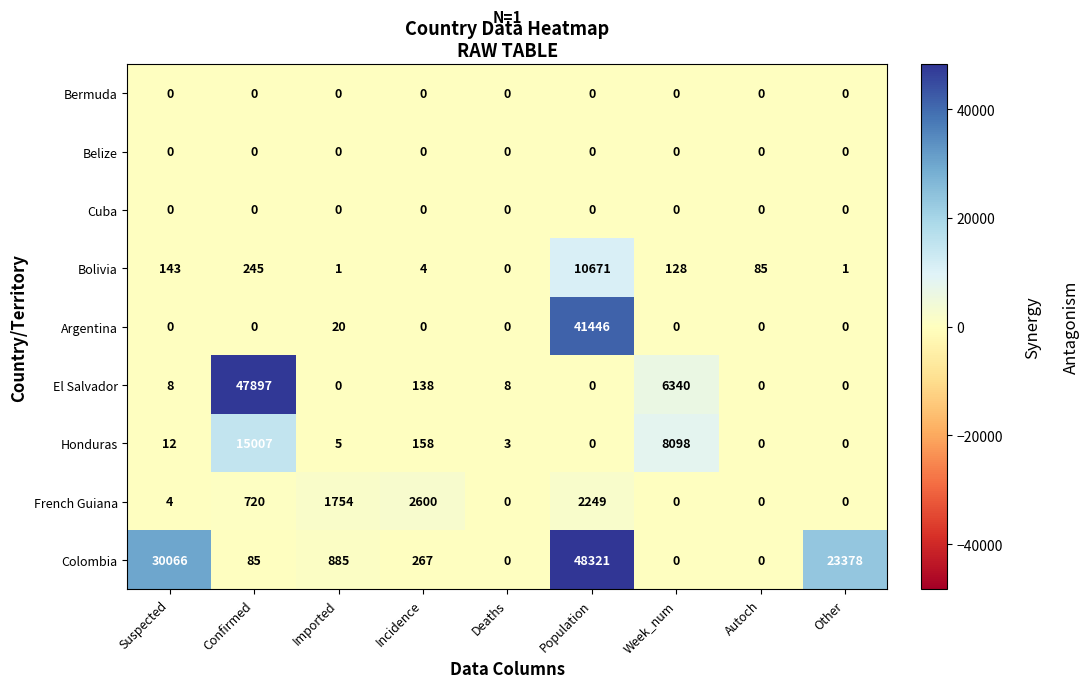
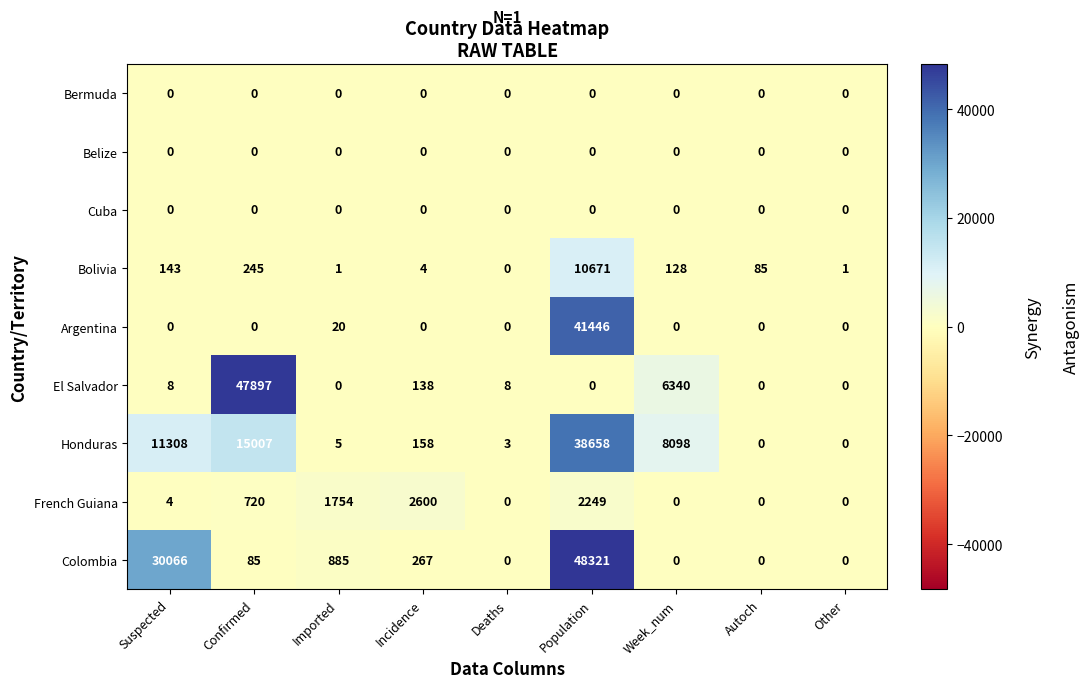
  {
    "Bermuda": {
      "Suspected": 0,
      "Confirmed": 0,
      "Imported": 0,
      "Incidence": 0,
      "Deaths": 0,
      "Population": 0,
      "Week_num": 0,
      "Autoch": 0,
      "Other": 0
    },
    "Belize": {
      "Suspected": 0,
      "Confirmed": 0,
      "Imported": 0,
      "Incidence": 0,
      "Deaths": 0,
      "Population": 0,
      "Week_num": 0,
      "Autoch": 0,
      "Other": 0
    },
    "Cuba": {
      "Suspected": 0,
      "Confirmed": 0,
      "Imported": 0,
      "Incidence": 0,
      "Deaths": 0,
      "Population": 0,
      "Week_num": 0,
      "Autoch": 0,
      "Other": 0
    },
    "Bolivia": {
      "Suspected": 143,
      "Confirmed": 245,
      "Imported": 1,
      "Incidence": 4,
      "Deaths": 0,
      "Population": 10671,
      "Week_num": 128,
      "Autoch": 85,
      "Other": 1
    },
    "Argentina": {
      "Suspected": 0,
      "Confirmed": 0,
      "Imported": 20,
      "Incidence": 0,
      "Deaths": 0,
      "Population": 41446,
      "Week_num": 0,
      "Autoch": 0,
      "Other": 0
    },
    "El Salvador": {
      "Suspected": 8,
      "Confirmed": 47897,
      "Imported": 0,
      "Incidence": 138,
      "Deaths": 8,
      "Population": 0,
      "Week_num": 6340,
      "Autoch": 0,
      "Other": 0
    },
    "Honduras": {
-     "Suspected": 12,
+     "Suspected": 11308,
      "Confirmed": 15007,
      "Imported": 5,
      "Incidence": 158,
      "Deaths": 3,
-     "Population": 0,
+     "Population": 38658,
      "Week_num": 8098,
      "Autoch": 0,
      "Other": 0
    },
    "French Guiana": {
      "Suspected": 4,
      "Confirmed": 720,
      "Imported": 1754,
      "Incidence": 2600,
      "Deaths": 0,
      "Population": 2249,
      "Week_num": 0,
      "Autoch": 0,
      "Other": 0
    },
    "Colombia": {
      "Suspected": 30066,
      "Confirmed": 85,
      "Imported": 885,
      "Incidence": 267,
      "Deaths": 0,
      "Population": 48321,
      "Week_num": 0,
      "Autoch": 0,
-     "Other": 23378
+     "Other": 0
    }
  }
